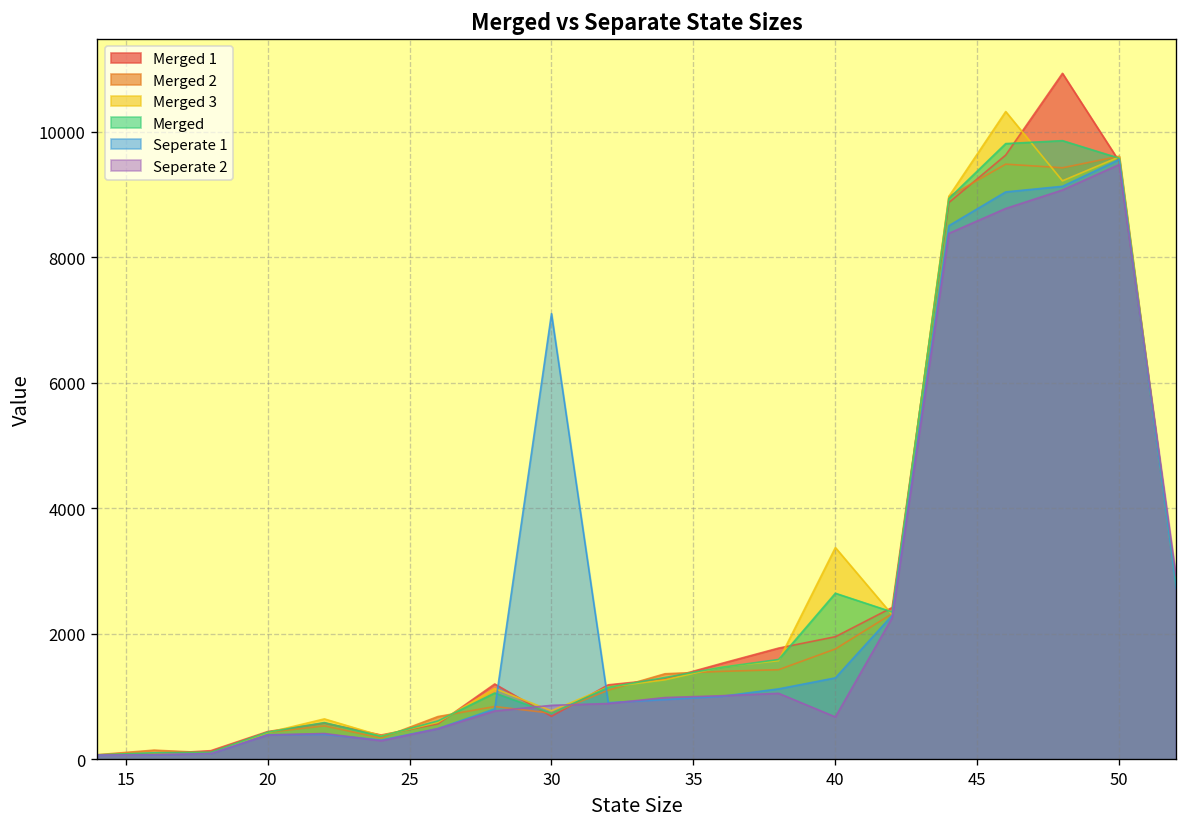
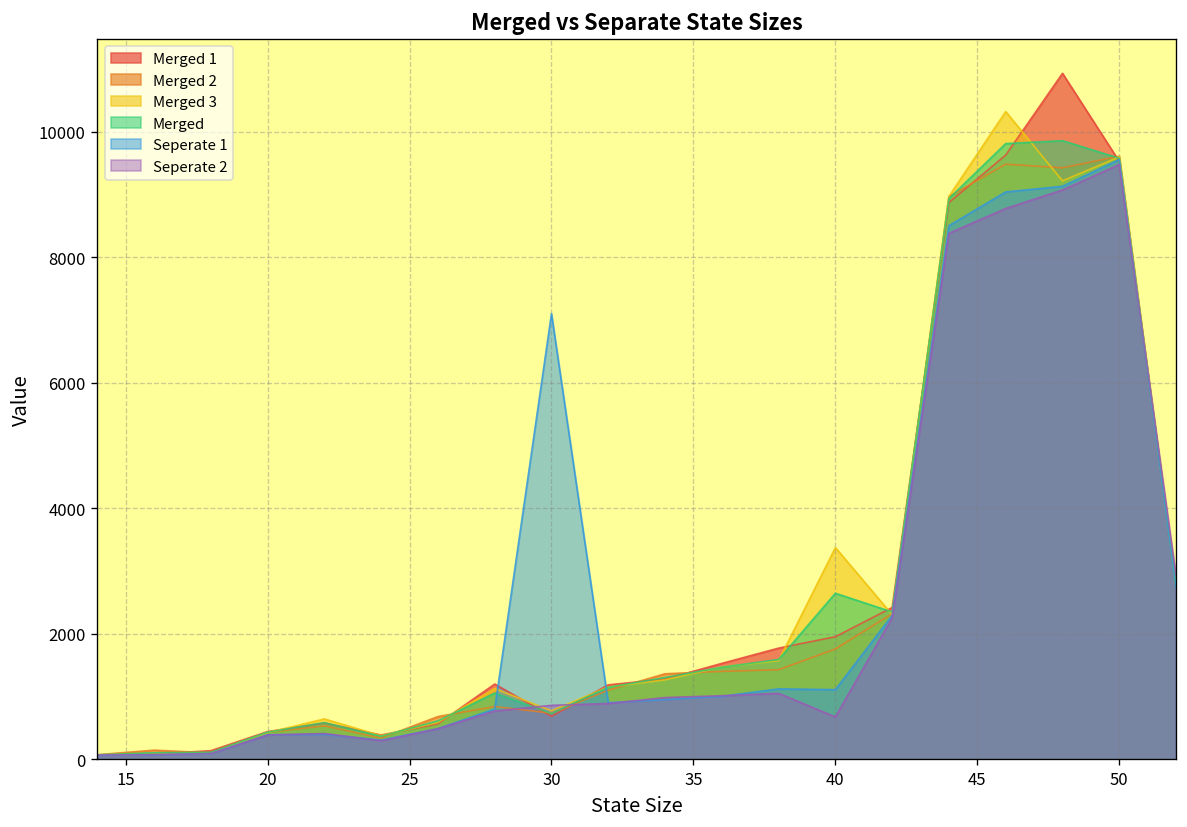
  {
    "Merged 3": {
      "40": 3400
    },
    "Merged": {
      "40": 2600
    },
    "Seperate 1": {
      "30": 7100,
-     "40": 1300
+     "40": 1100
    },
    "Seperate 2": {
      "30": 900,
      "40": 700
    }
  }
